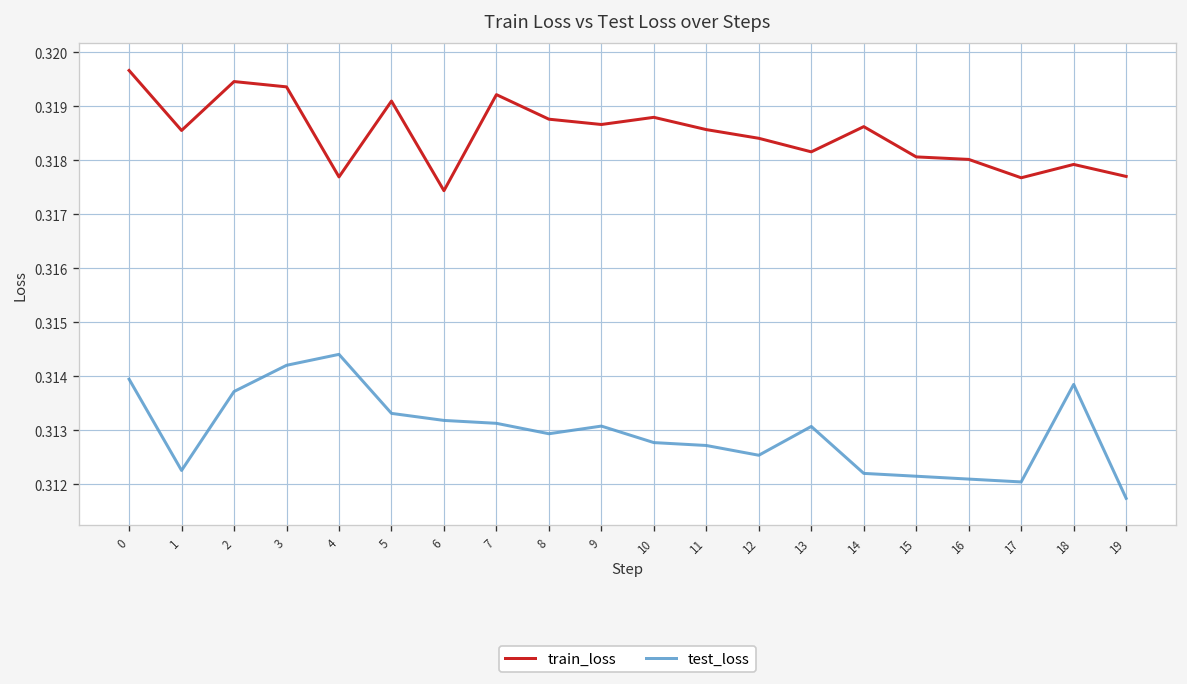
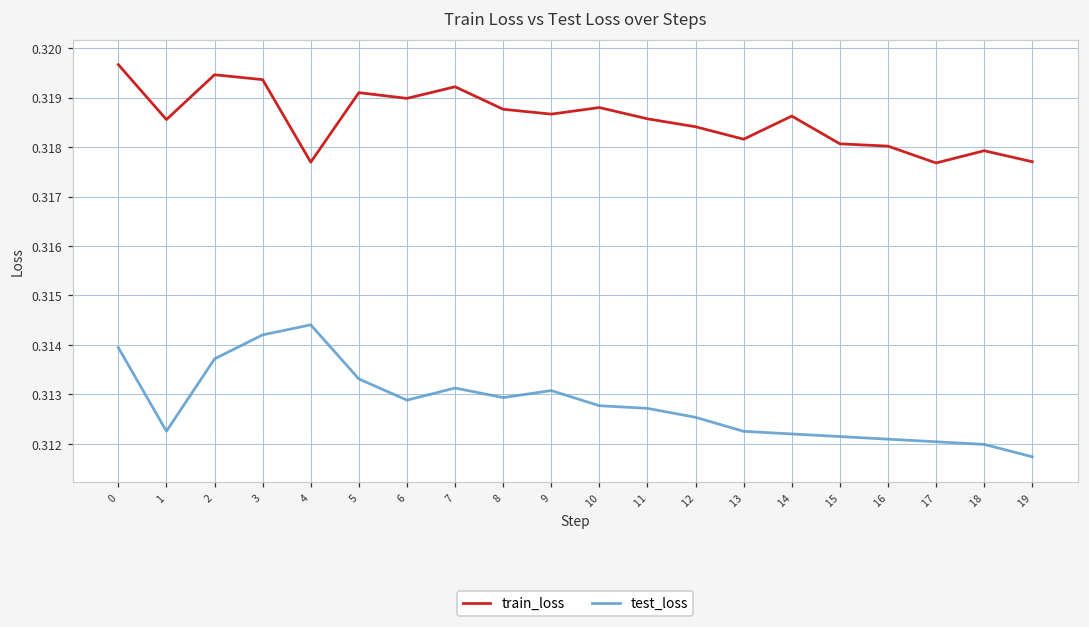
  {
    "train_loss": {
      "0": 0.3197,
      "1": 0.3186,
      "2": 0.3195,
      "3": 0.3194,
      "4": 0.3177,
      "5": 0.3191,
-     "6": 0.3174,
+     "6": 0.3190,
      "7": 0.3192,
      "8": 0.3188,
      "9": 0.3187,
      "10": 0.3188,
      "11": 0.3186,
      "12": 0.3184,
      "13": 0.3182,
      "14": 0.3186,
      "15": 0.3181,
      "16": 0.3180,
      "17": 0.3177,
      "18": 0.3179,
      "19": 0.3177
    },
    "test_loss": {
      "0": 0.3139,
      "1": 0.3123,
      "2": 0.3137,
      "3": 0.3142,
      "4": 0.3144,
      "5": 0.3133,
-     "6": 0.3132,
+     "6": 0.3129,
      "7": 0.3131,
      "8": 0.3129,
      "9": 0.3131,
      "10": 0.3128,
      "11": 0.3127,
      "12": 0.3125,
-     "13": 0.3131,
+     "13": 0.3123,
      "14": 0.3122,
      "15": 0.3121,
      "16": 0.3121,
      "17": 0.3120,
-     "18": 0.3139,
+     "18": 0.3120,
      "19": 0.3117
    }
  }
